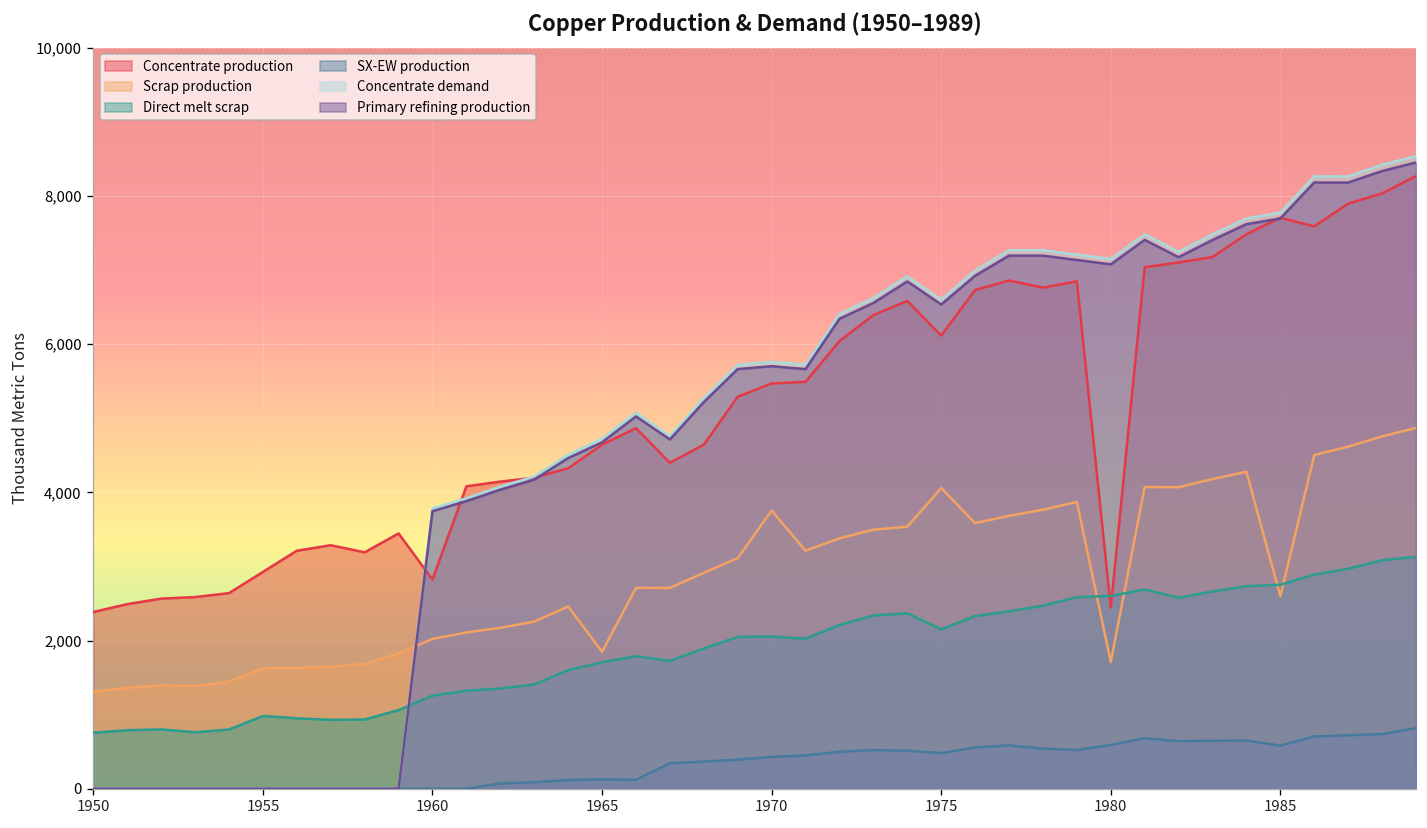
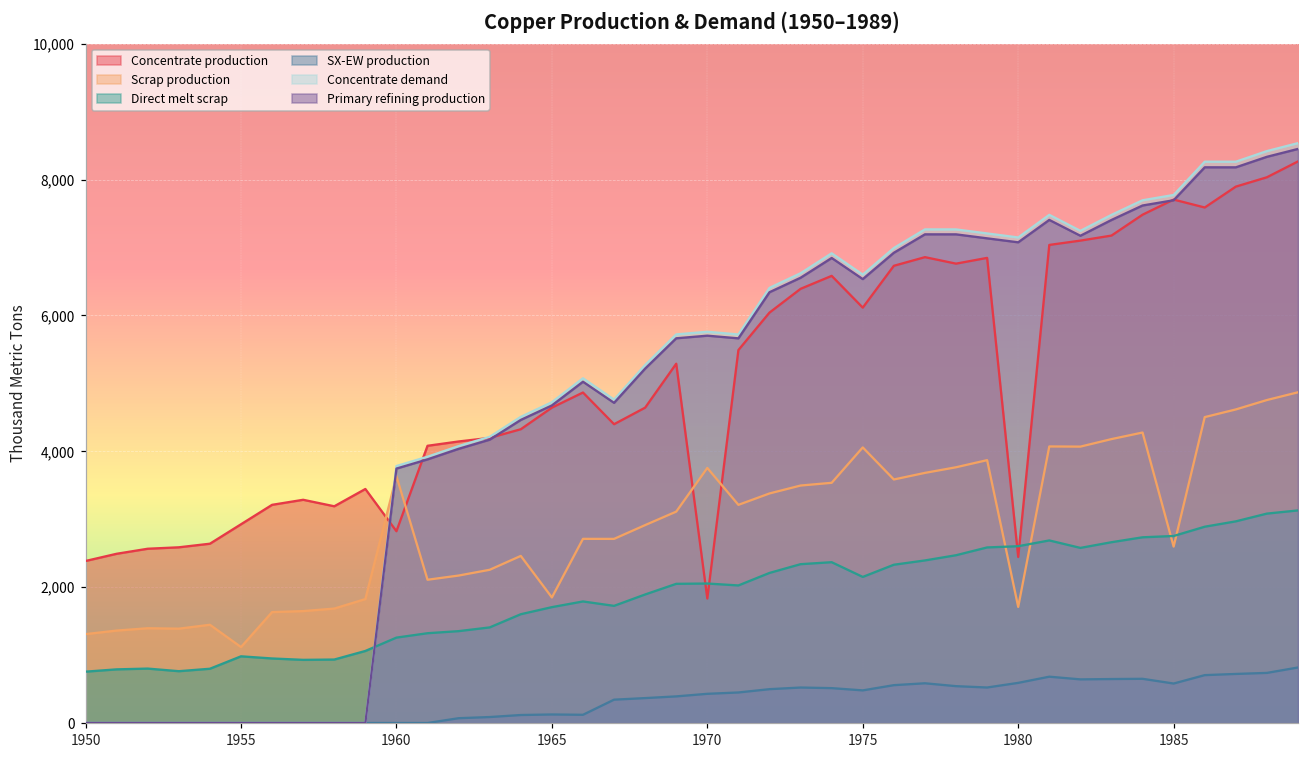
  {
    "Concentrate production": {
      "1950": "2,400",
      "1955": "2,900",
      "1960": "2,800",
-     "1970": "5,500",
+     "1970": "1,800",
      "1975": "6,100",
      "1980": "2,400"
    },
    "Scrap production": {
      "1950": "1,300",
-     "1955": "1,600",
-     "1960": "2,000",
+     "1955": "1,100",
+     "1960": "3,600",
      "1965": "1,800",
      "1970": "3,800",
      "1975": "4,100",
      "1980": "1,700",
      "1985": "2,600"
    },
    "Concentrate demand": {
      "1965": "4,700",
      "1970": "5,800",
      "1975": "6,600",
      "1980": "7,100",
      "1985": "7,800"
    }
  }
